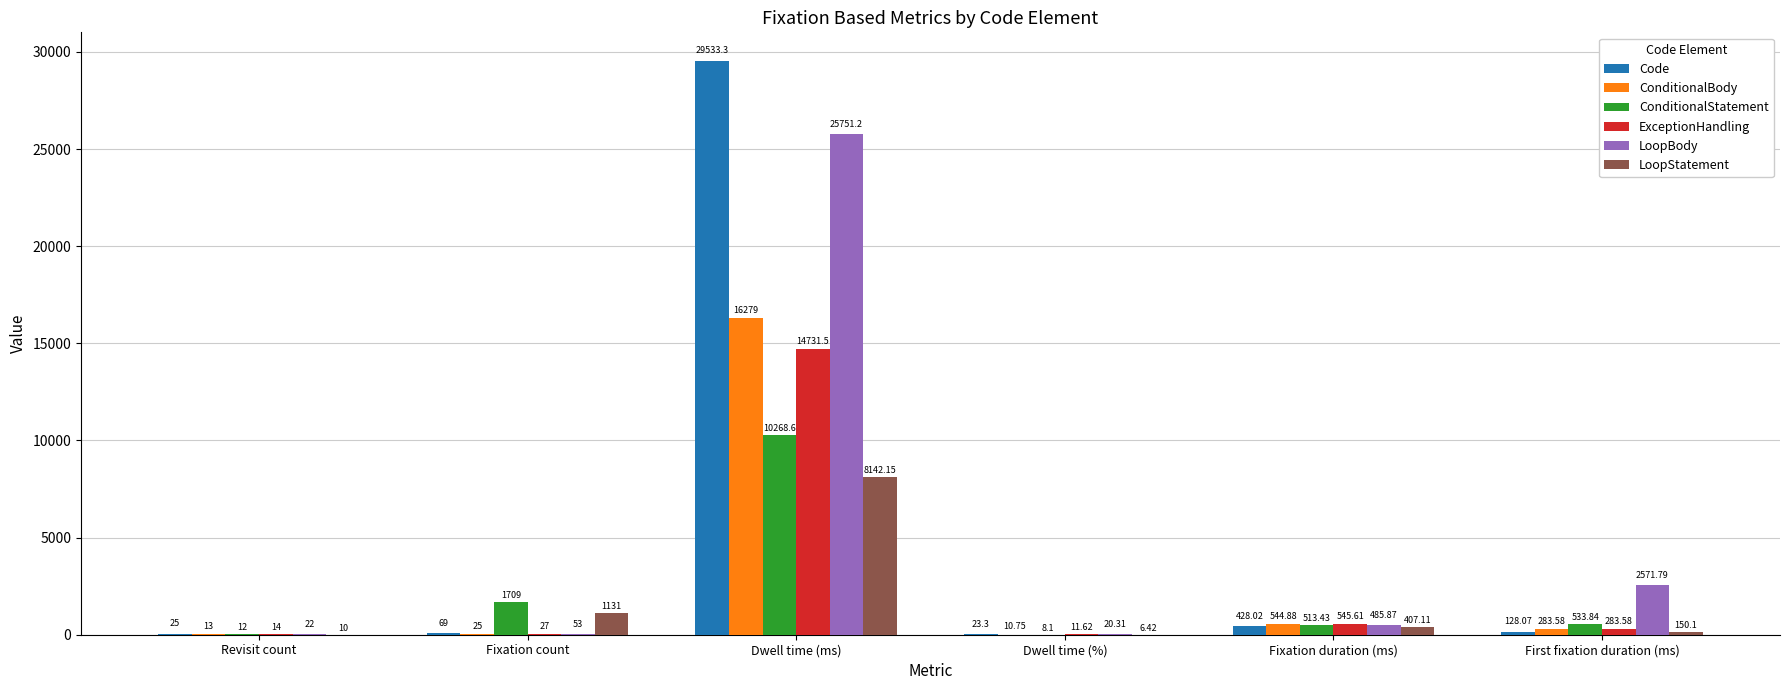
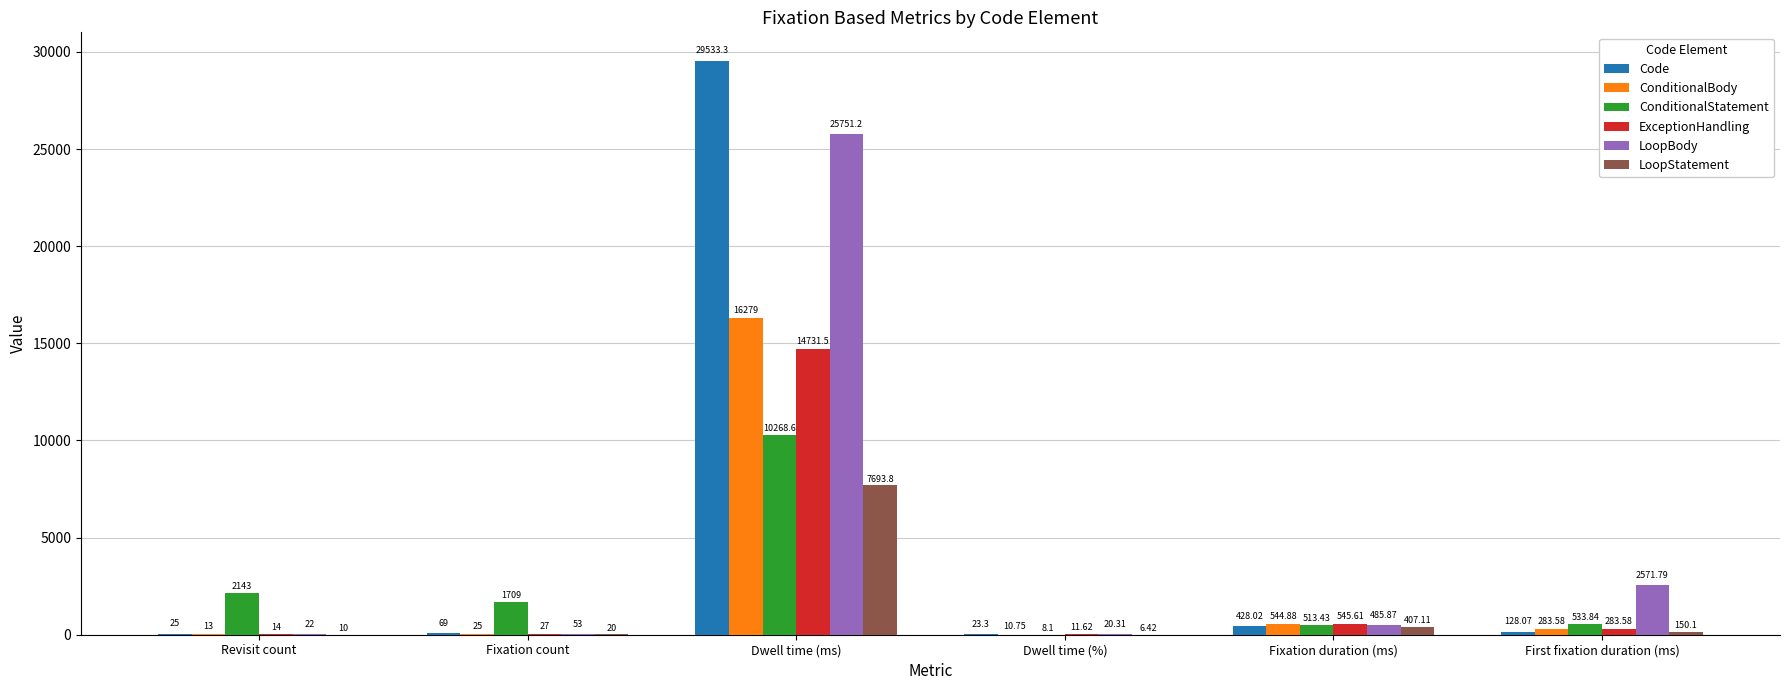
  {
    "Code": {
      "Revisit count": 25,
      "Fixation count": 69,
      "Dwell time (ms)": 29533.3,
      "Dwell time (%)": 23.3,
      "Fixation duration (ms)": 428.02,
      "First fixation duration (ms)": 128.07
    },
    "ConditionalBody": {
      "Revisit count": 13,
      "Fixation count": 25,
      "Dwell time (ms)": 16279,
      "Dwell time (%)": 10.75,
      "Fixation duration (ms)": 544.88,
      "First fixation duration (ms)": 283.58
    },
    "ConditionalStatement": {
-     "Revisit count": 12,
+     "Revisit count": 2143,
      "Fixation count": 1709,
      "Dwell time (ms)": 10268.6,
      "Dwell time (%)": 8.1,
      "Fixation duration (ms)": 513.43,
      "First fixation duration (ms)": 533.84
    },
    "ExceptionHandling": {
      "Revisit count": 14,
      "Fixation count": 27,
      "Dwell time (ms)": 14731.5,
      "Dwell time (%)": 11.62,
      "Fixation duration (ms)": 545.61,
      "First fixation duration (ms)": 283.58
    },
    "LoopBody": {
      "Revisit count": 22,
      "Fixation count": 53,
      "Dwell time (ms)": 25751.2,
      "Dwell time (%)": 20.31,
      "Fixation duration (ms)": 485.87,
      "First fixation duration (ms)": 2571.79
    },
    "LoopStatement": {
      "Revisit count": 10,
-     "Fixation count": 1131,
-     "Dwell time (ms)": 8142.15,
+     "Fixation count": 20,
+     "Dwell time (ms)": 7693.8,
      "Dwell time (%)": 6.42,
      "Fixation duration (ms)": 407.11,
      "First fixation duration (ms)": 150.1
    }
  }
